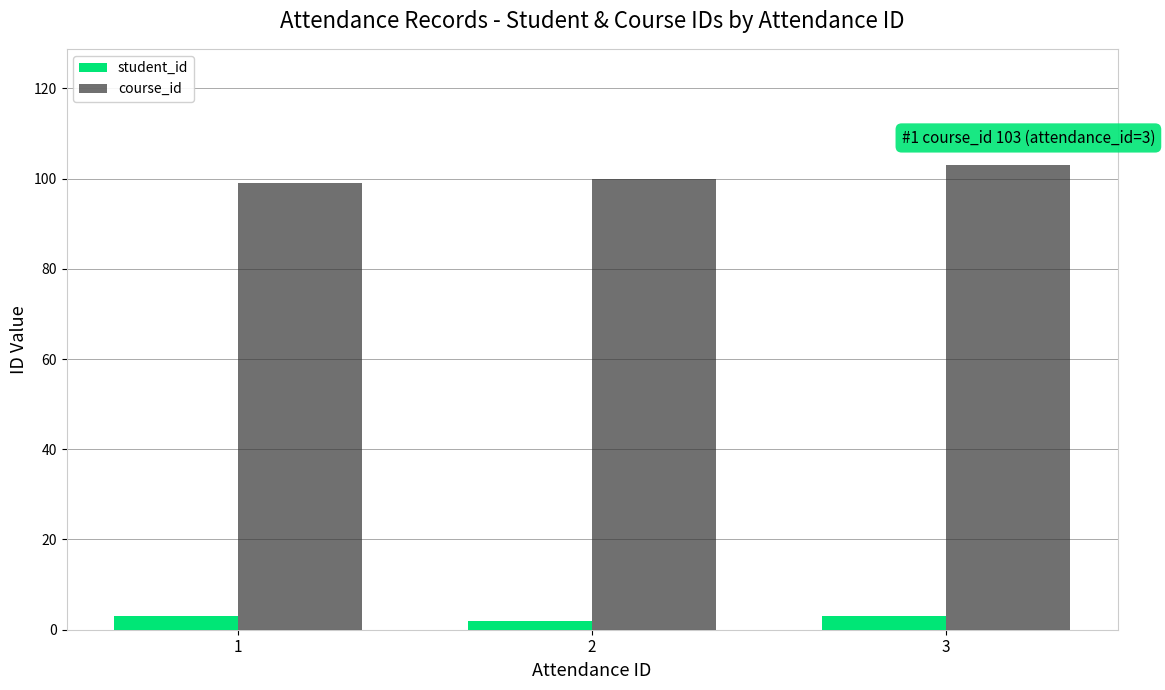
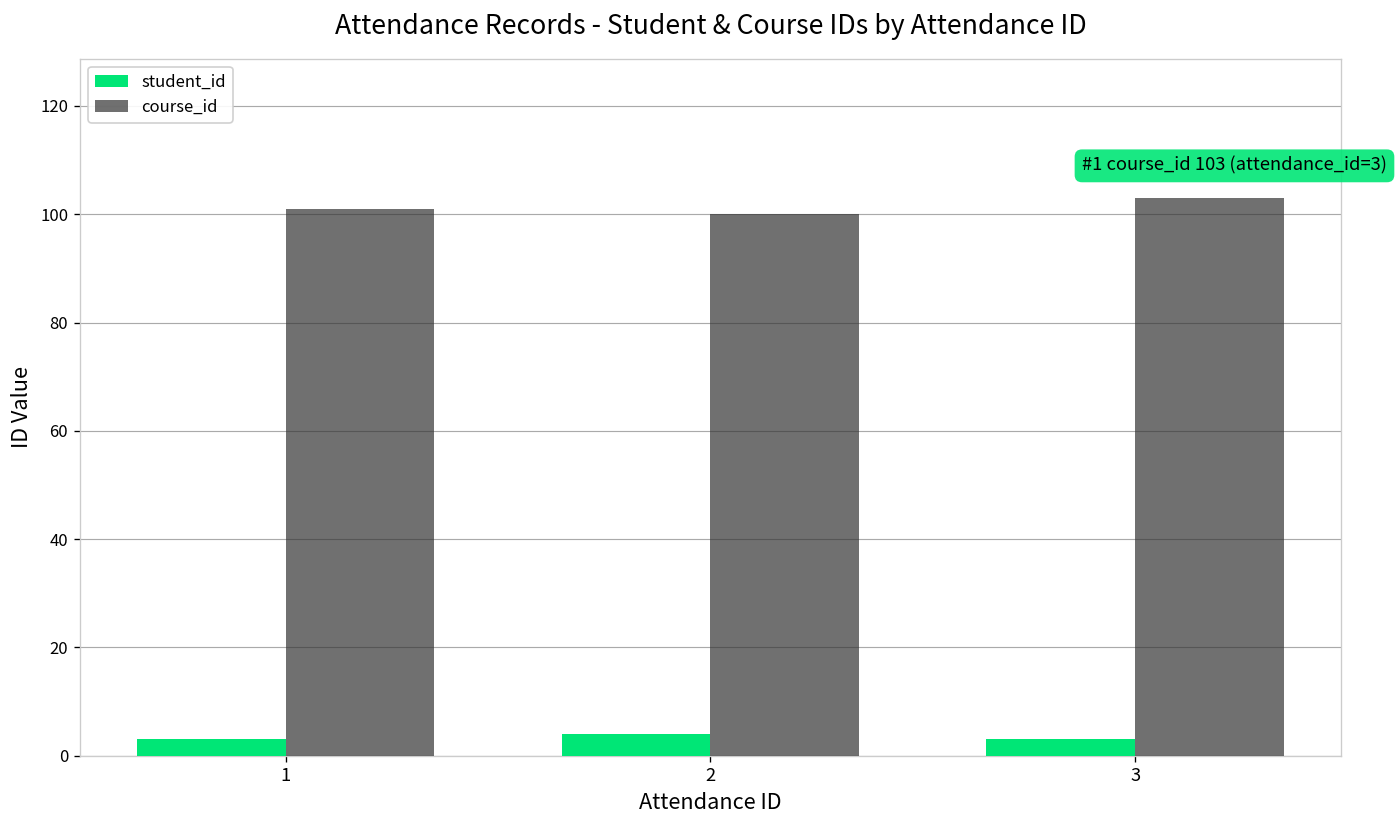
  {
    "student_id": {
      "1": 3,
-     "2": 2,
+     "2": 4,
      "3": 3
    },
    "course_id": {
-     "1": 99,
+     "1": 101,
      "2": 100
    }
  }
